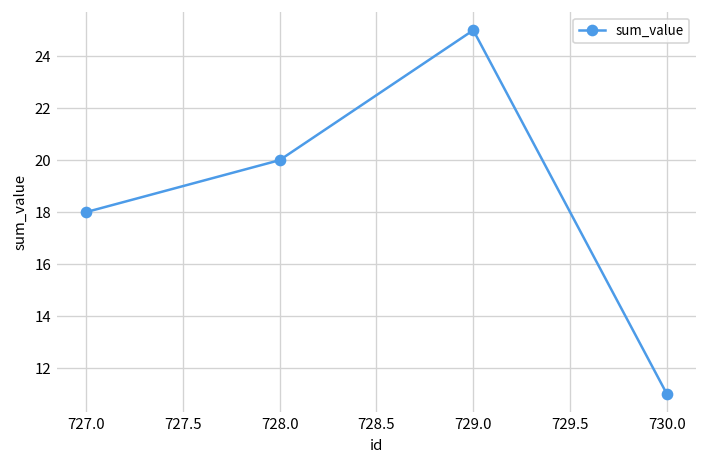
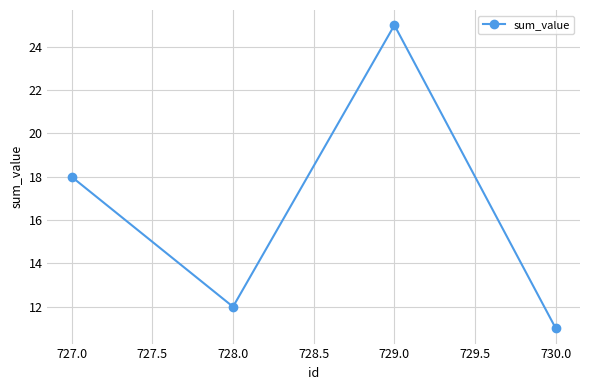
  {
    "727.0": 18,
-   "728.0": 20,
+   "728.0": 12,
    "729.0": 25,
    "730.0": 11
  }
